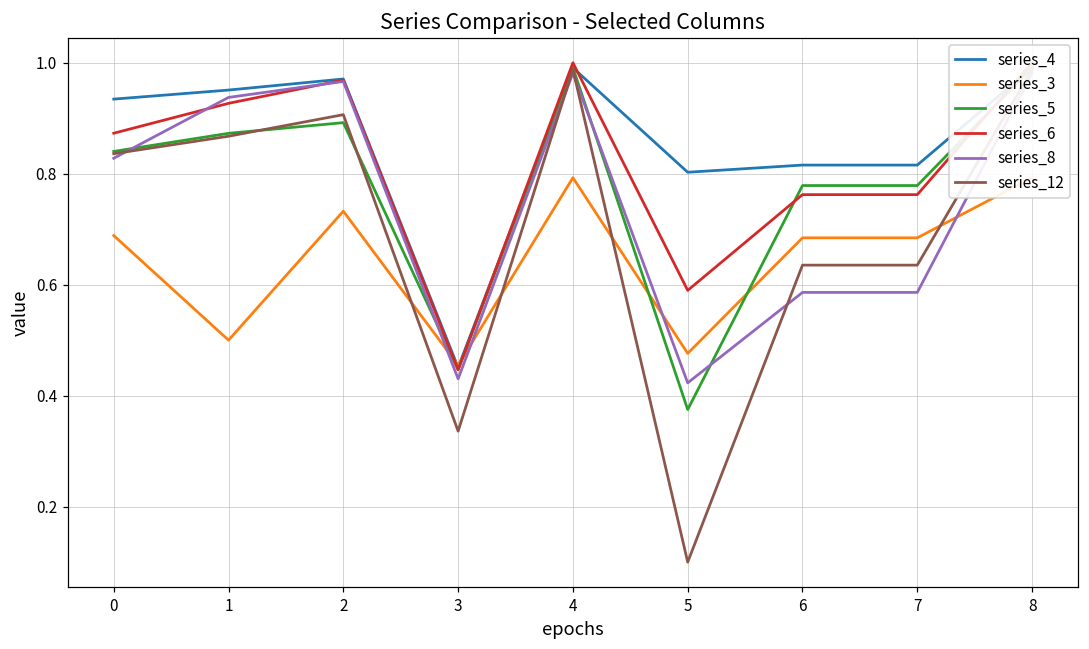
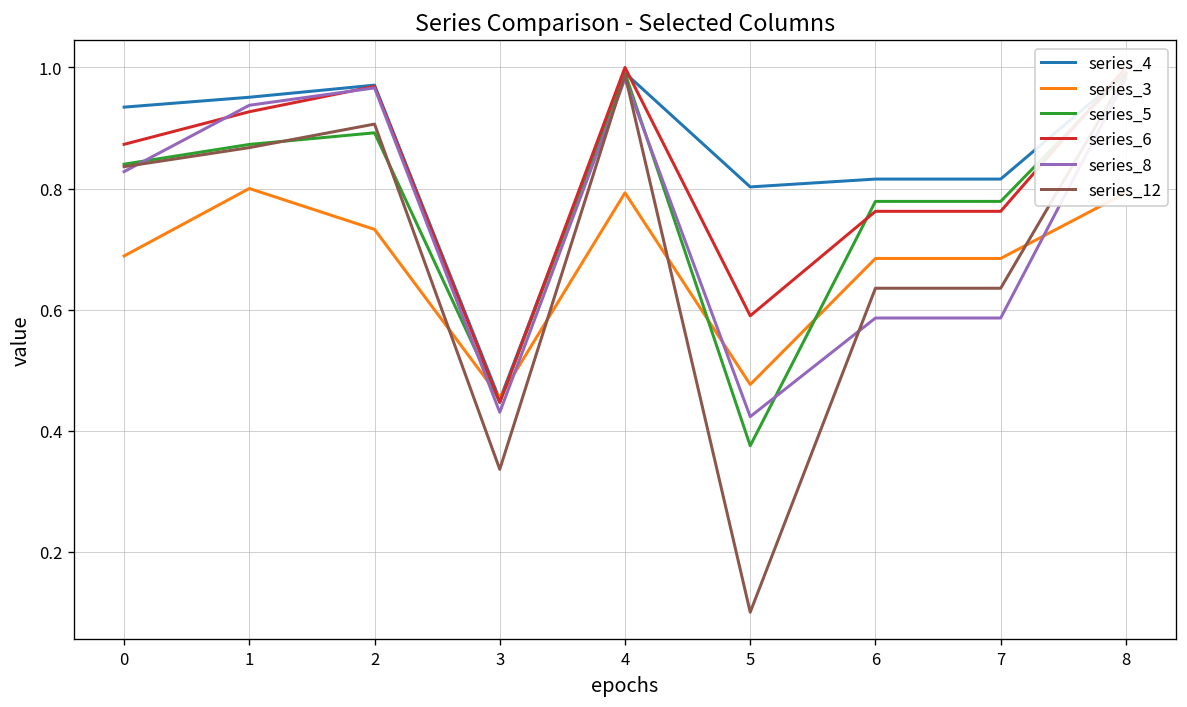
  {
    "series_4": {
      "0": 0.93,
      "1": 0.95,
      "5": 0.8,
      "6": 0.82,
      "7": 0.82
    },
    "series_3": {
      "0": 0.69,
-     "1": 0.5,
+     "1": 0.8,
      "2": 0.73,
      "4": 0.79,
      "5": 0.48,
      "6": 0.68,
      "7": 0.68
    },
    "series_5": {
      "1": 0.87,
      "2": 0.89,
      "5": 0.38,
      "6": 0.78,
      "7": 0.78
    },
    "series_6": {
      "0": 0.87,
      "1": 0.93,
      "4": 1.0,
      "5": 0.59,
      "6": 0.76,
      "7": 0.76
    },
    "series_8": {
      "0": 0.83,
      "1": 0.94,
      "3": 0.43,
      "4": 0.98,
      "5": 0.42,
      "6": 0.59,
      "7": 0.59
    },
    "series_12": {
      "1": 0.87,
      "2": 0.91,
      "3": 0.34,
      "5": 0.1,
      "6": 0.64,
      "7": 0.64
    }
  }
